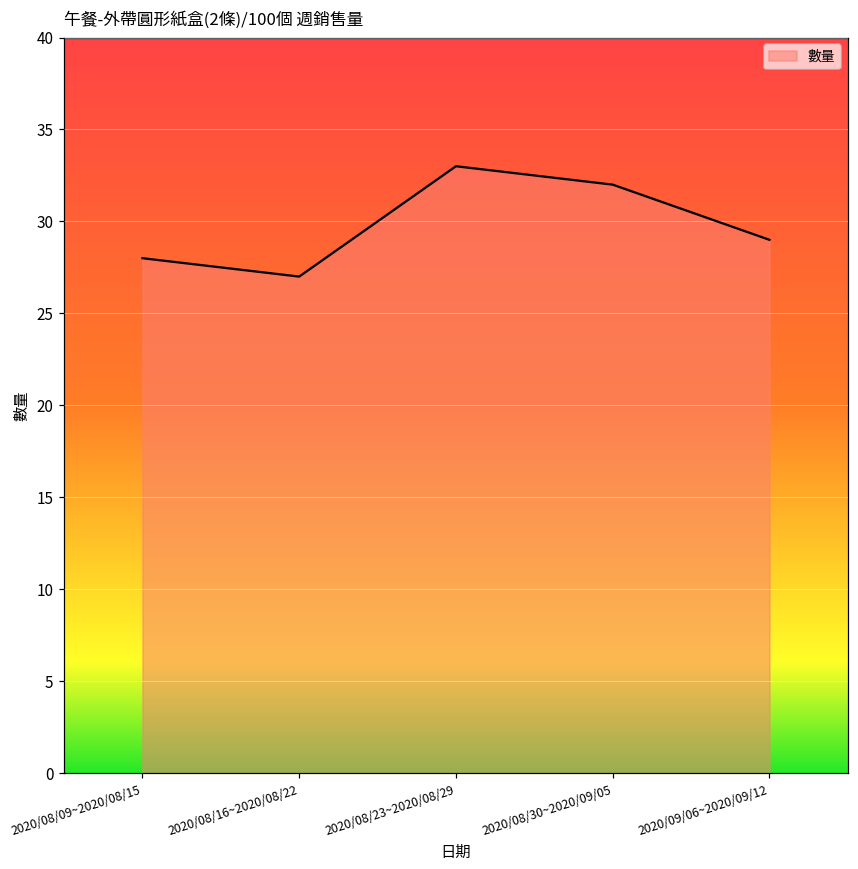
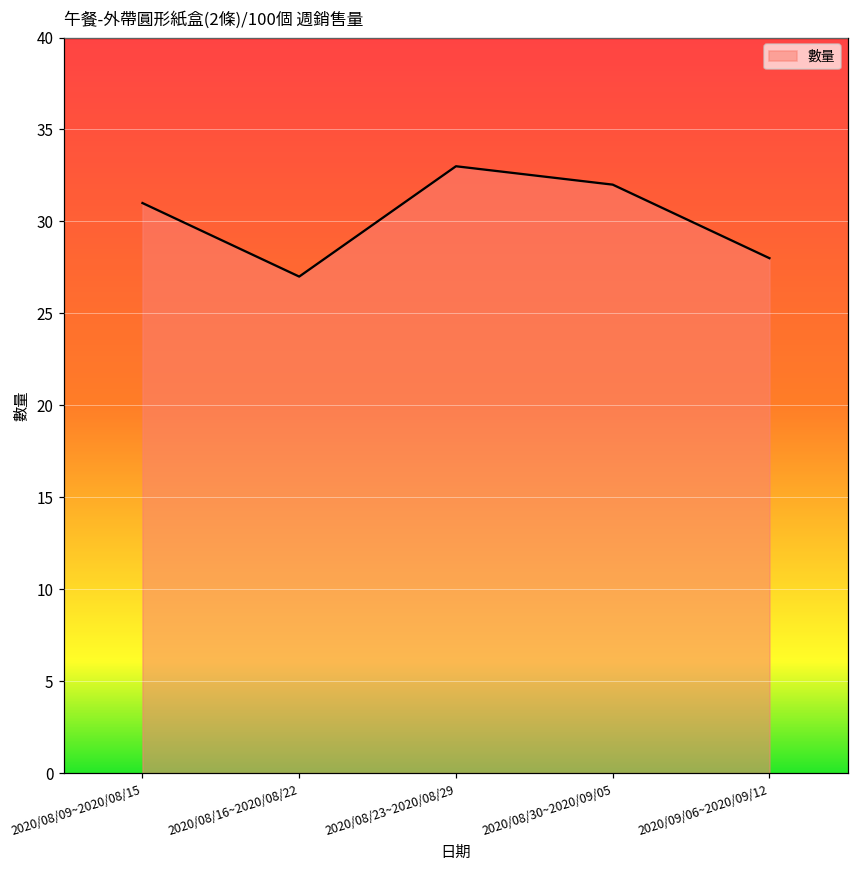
  {
-   "2020/08/09~2020/08/15": 28,
+   "2020/08/09~2020/08/15": 31,
    "2020/08/16~2020/08/22": 27,
    "2020/08/23~2020/08/29": 33,
    "2020/08/30~2020/09/05": 32,
-   "2020/09/06~2020/09/12": 29
+   "2020/09/06~2020/09/12": 28
  }
